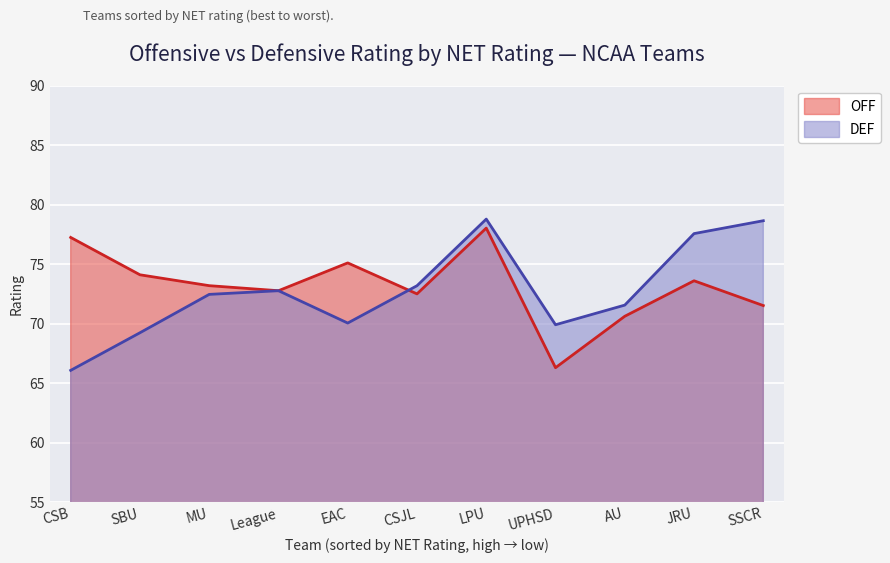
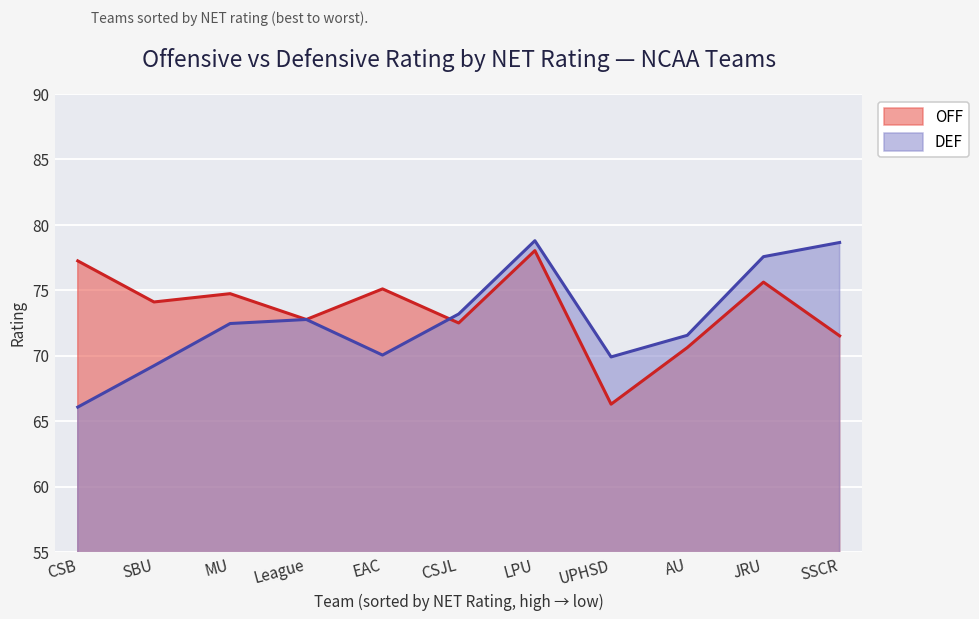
  {
    "OFF": {
      "CSB": 77.2,
      "SBU": 74.1,
-     "MU": 73.2,
+     "MU": 74.7,
      "EAC": 75.1,
      "CSJL": 72.5,
      "LPU": 78.0,
      "UPHSD": 66.3,
      "AU": 70.6,
-     "JRU": 73.6,
+     "JRU": 75.6,
      "SSCR": 71.5
    },
    "DEF": {
      "CSB": 66.1,
      "SBU": 69.2,
      "MU": 72.5,
      "EAC": 70.0,
      "CSJL": 73.2,
      "LPU": 78.8,
      "UPHSD": 69.9,
      "AU": 71.6,
      "JRU": 77.6,
      "SSCR": 78.6
    }
  }
